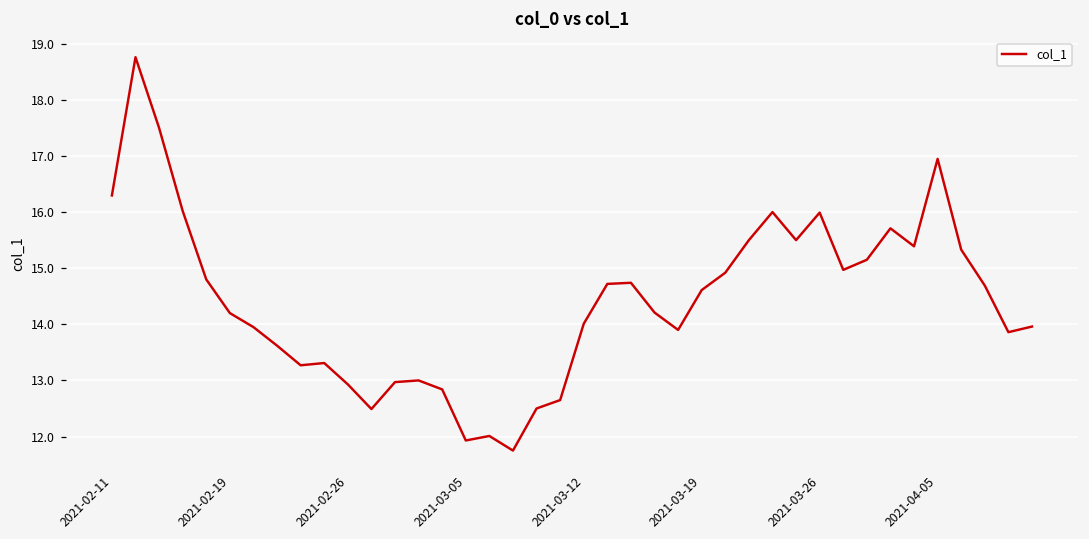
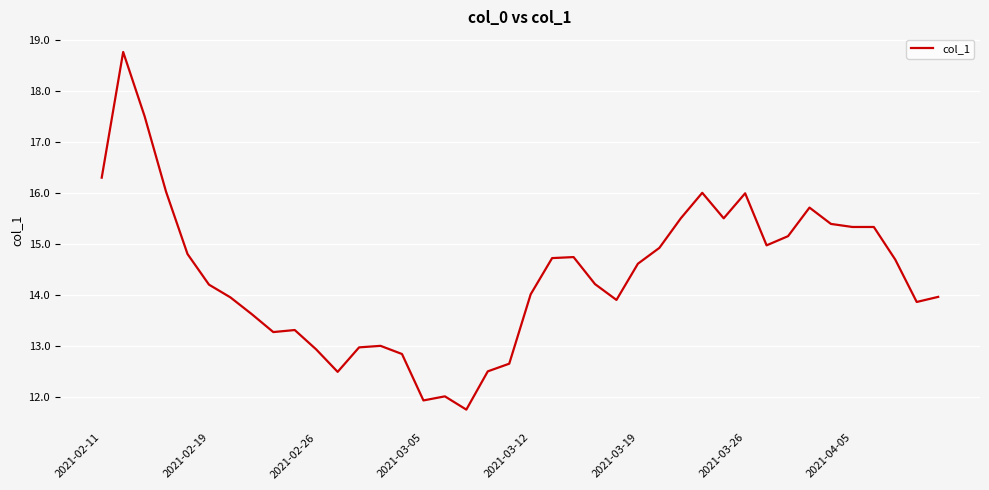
  {
    "2021-02-11": 16.3,
    "2021-02-19": 14.2,
    "2021-02-26": 12.9,
    "2021-03-05": 11.9,
    "2021-03-12": 14.0,
    "2021-03-19": 14.6,
    "2021-03-26": 16.0,
-   "2021-04-05": 16.9
+   "2021-04-05": 15.3
  }
